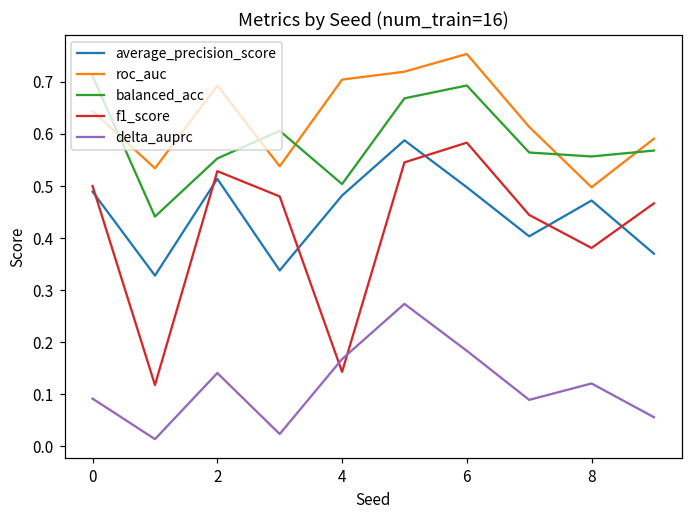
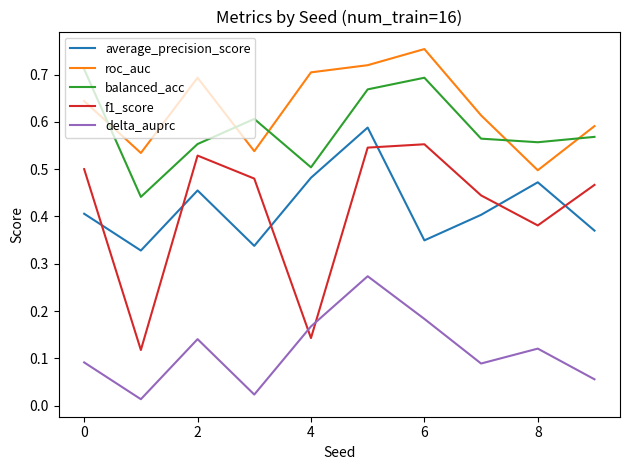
  {
    "average_precision_score": {
-     "0": 0.49,
-     "2": 0.51,
+     "0": 0.41,
+     "2": 0.45,
      "4": 0.48,
-     "6": 0.50,
+     "6": 0.35,
      "8": 0.47
    },
    "roc_auc": {
      "4": 0.70,
      "6": 0.75,
      "8": 0.50
    },
    "balanced_acc": {
      "2": 0.55,
      "4": 0.50,
      "6": 0.69,
      "8": 0.56
    },
    "f1_score": {
      "0": 0.50,
      "2": 0.53,
      "4": 0.14,
-     "6": 0.58,
+     "6": 0.55,
      "8": 0.38
    },
    "delta_auprc": {
      "0": 0.09,
      "2": 0.14,
      "4": 0.17,
      "6": 0.18,
      "8": 0.12
    }
  }
